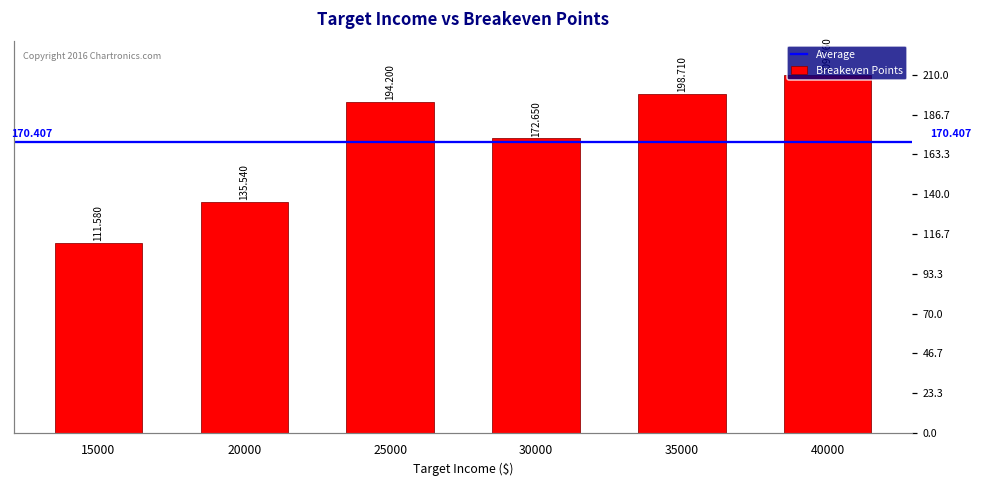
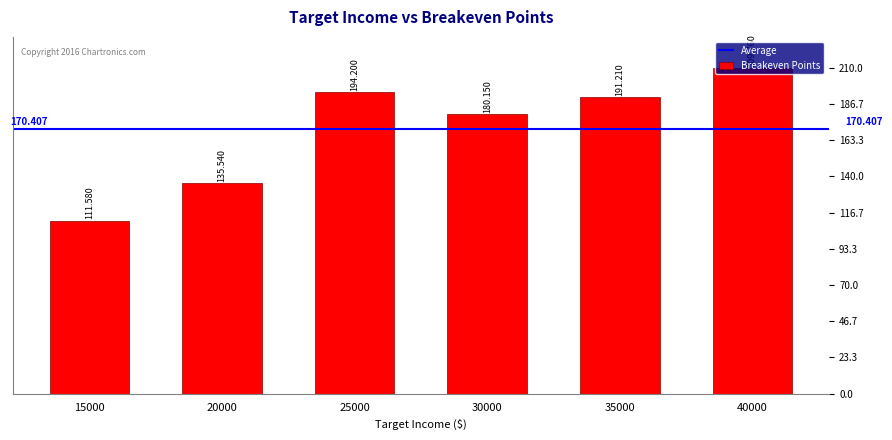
  {
    "15000": 111.580,
    "20000": 135.540,
    "25000": 194.200,
-   "30000": 172.650,
-   "35000": 198.710
+   "30000": 180.150,
+   "35000": 191.210
  }
